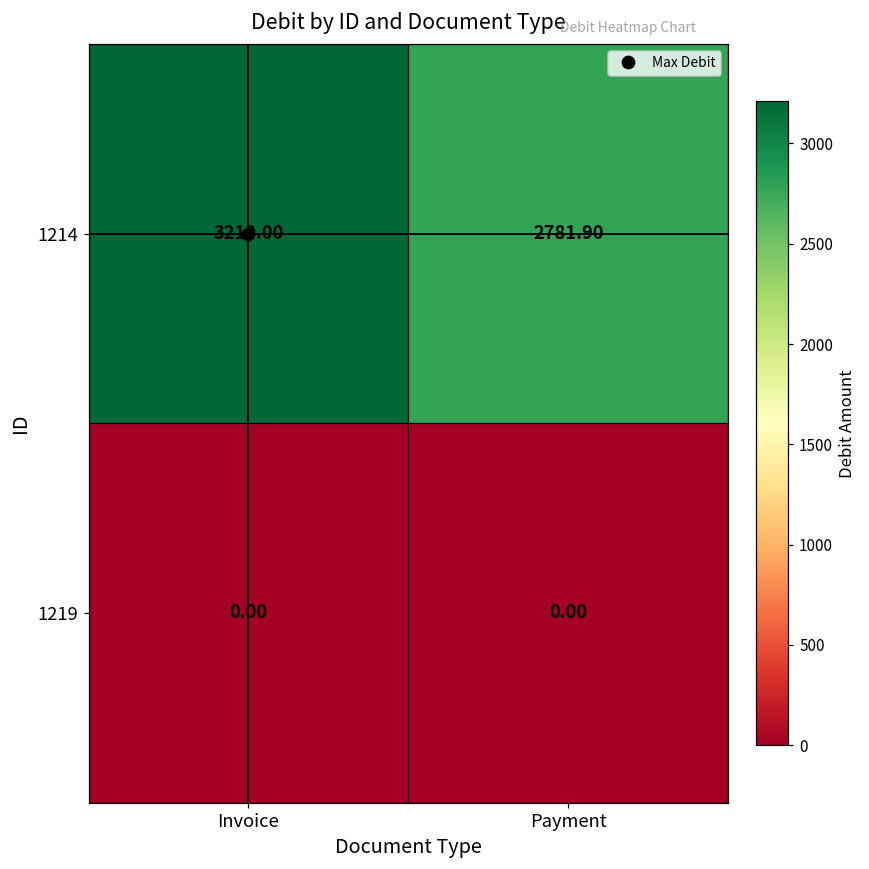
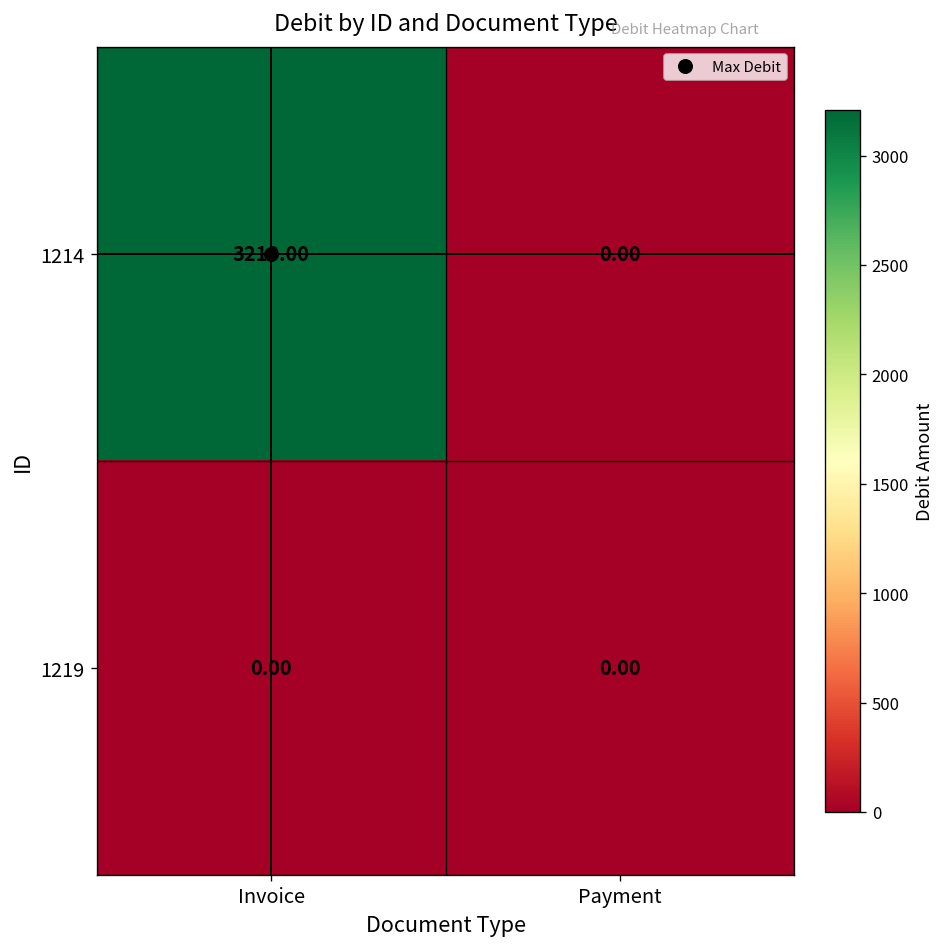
  {
    "1214": {
-     "Payment": 2781.90
+     "Payment": 0.00
    },
    "1219": {
      "Invoice": 0.00,
      "Payment": 0.00
    }
  }
